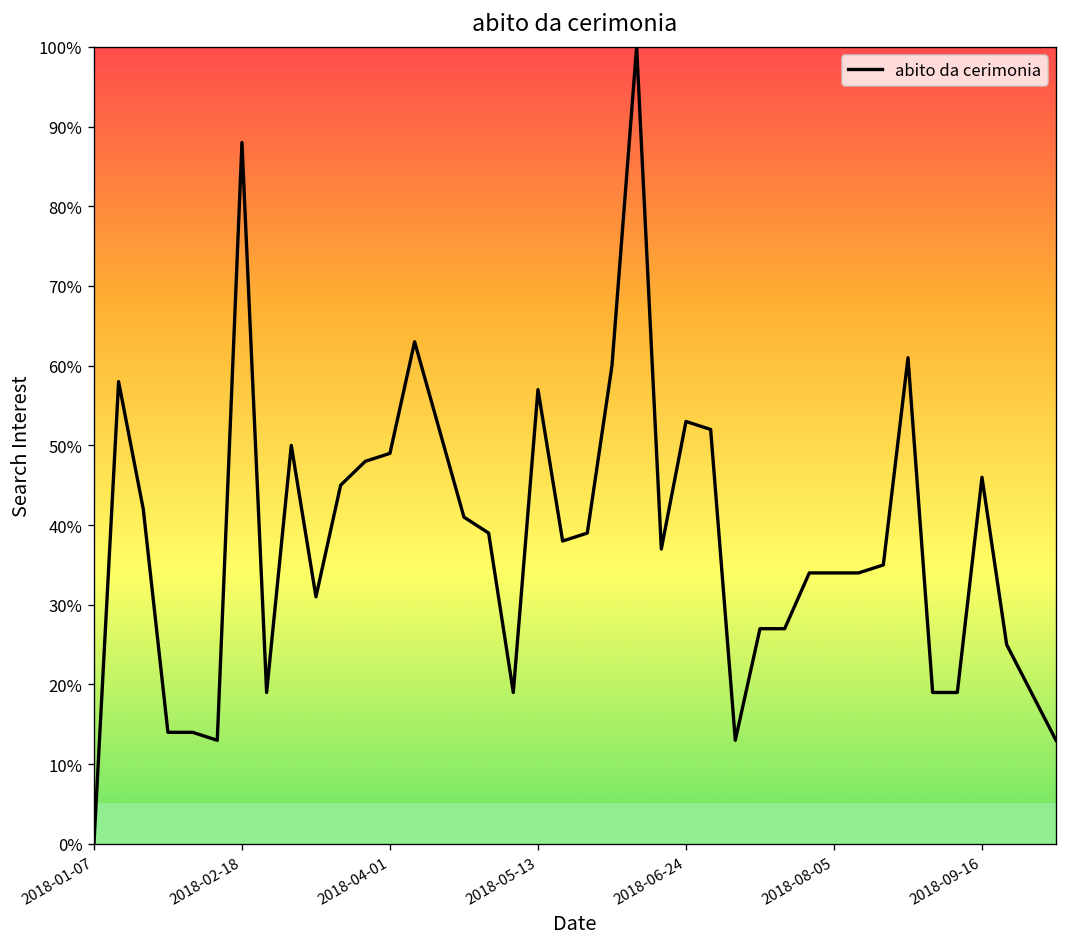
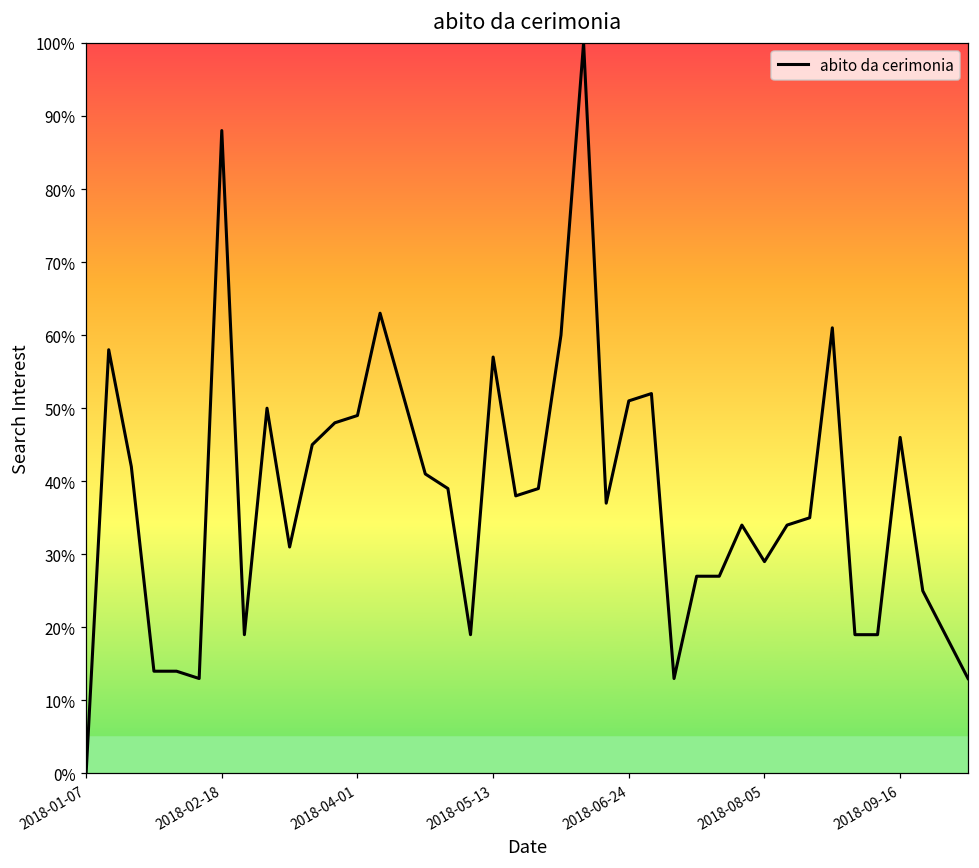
  {
    "2018-02-18": "88%",
    "2018-04-01": "49%",
    "2018-05-13": "57%",
-   "2018-06-24": "53%",
-   "2018-08-05": "34%",
+   "2018-06-24": "51%",
+   "2018-08-05": "29%",
    "2018-09-16": "46%"
  }
